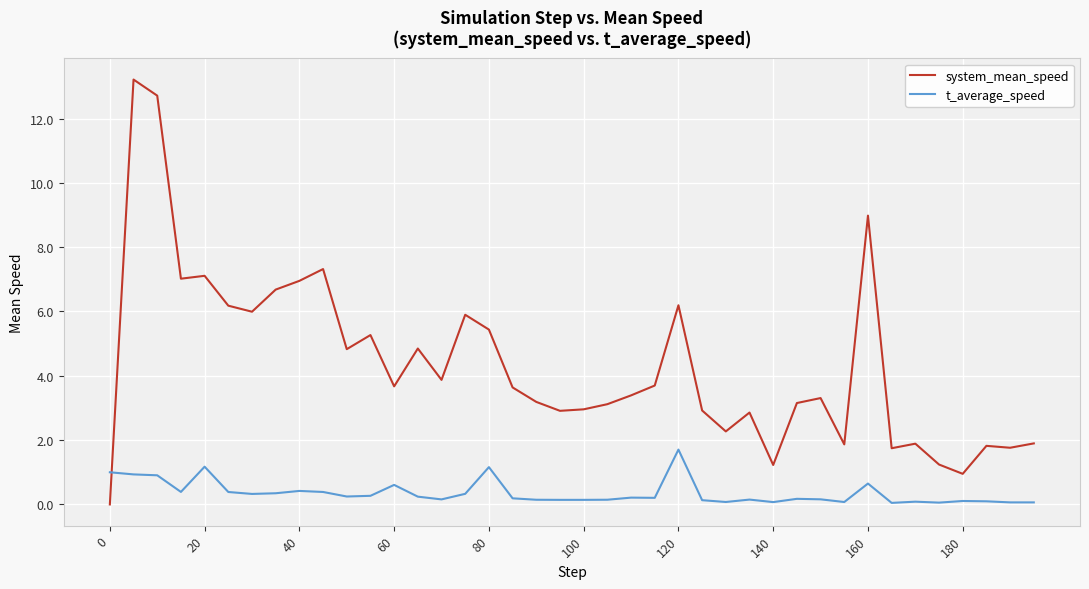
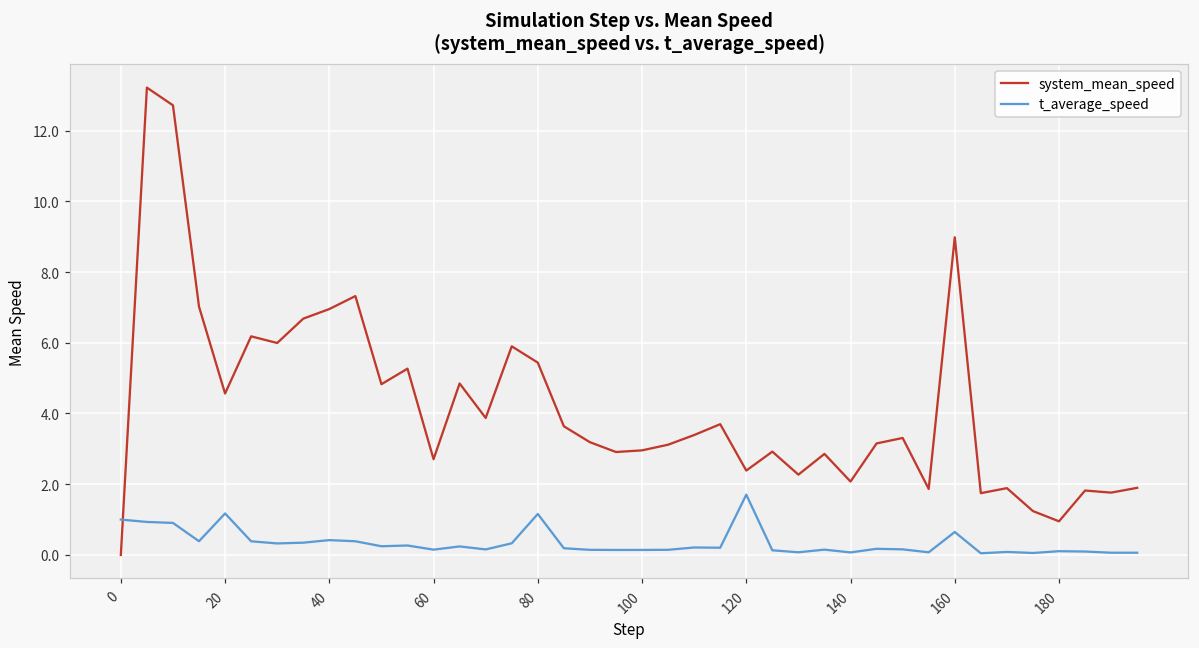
  {
    "system_mean_speed": {
      "0": 0.0,
-     "20": 7.1,
+     "20": 4.6,
      "40": 7.0,
-     "60": 3.7,
+     "60": 2.7,
      "80": 5.4,
      "100": 3.0,
-     "120": 6.2,
-     "140": 1.2,
+     "120": 2.4,
+     "140": 2.1,
      "160": 9.0,
      "180": 1.0
    },
    "t_average_speed": {
      "0": 1.0,
      "20": 1.2,
      "40": 0.4,
-     "60": 0.6,
+     "60": 0.2,
      "80": 1.2,
      "100": 0.1,
      "120": 1.7,
      "140": 0.1,
      "160": 0.6,
      "180": 0.1
    }
  }
